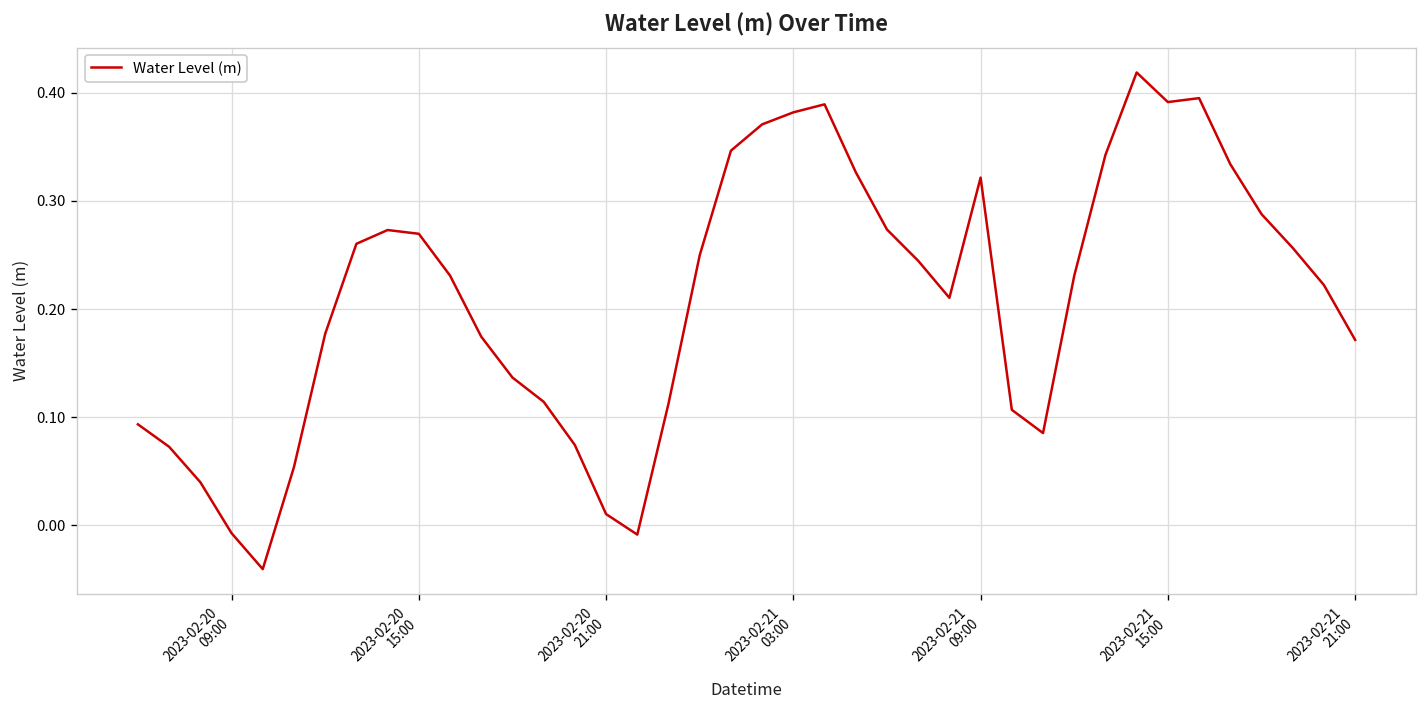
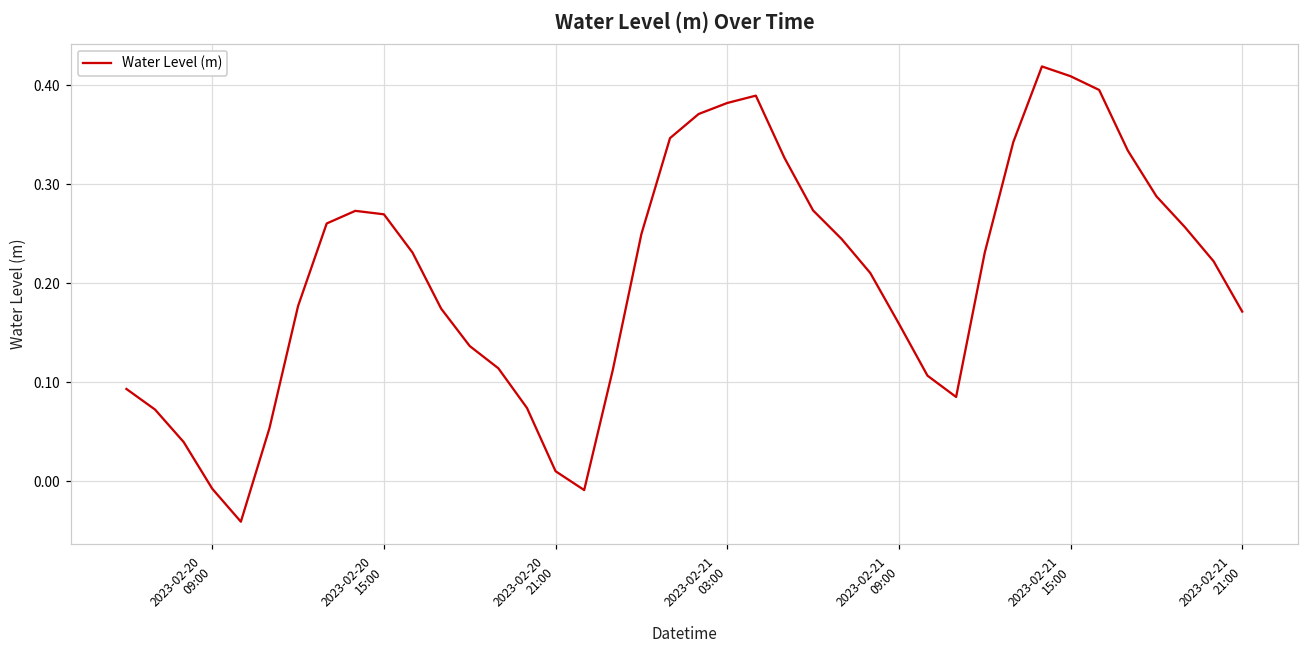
  {
    "2023-02-20 09:00": -0.01,
    "2023-02-20 15:00": 0.27,
    "2023-02-20 21:00": 0.01,
    "2023-02-21 03:00": 0.38,
-   "2023-02-21 09:00": 0.32,
-   "2023-02-21 15:00": 0.39,
+   "2023-02-21 09:00": 0.16,
+   "2023-02-21 15:00": 0.41,
    "2023-02-21 21:00": 0.17
  }
